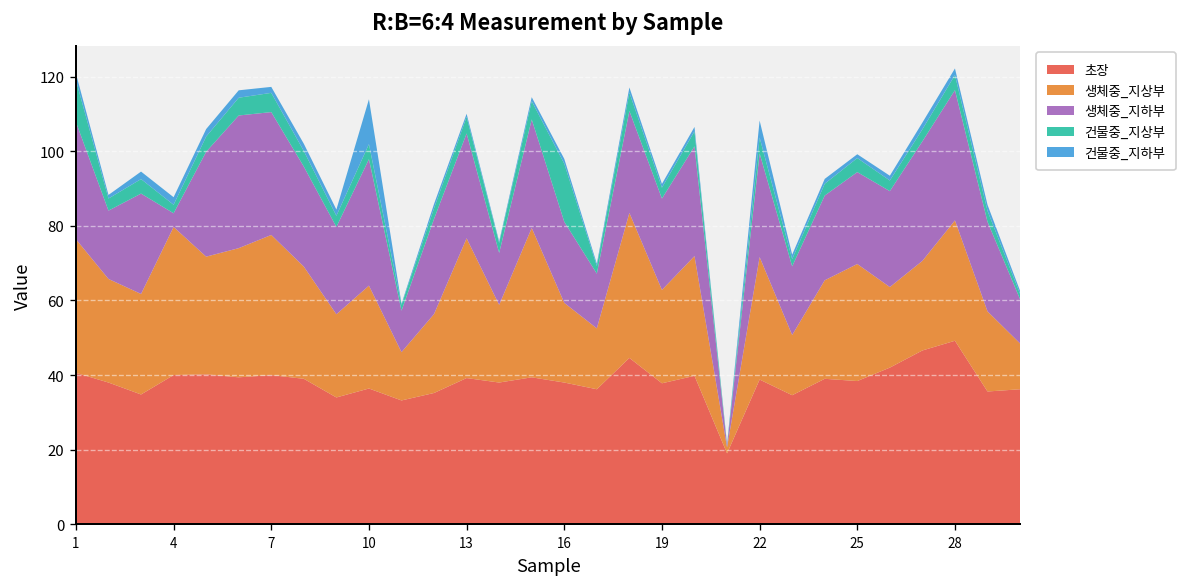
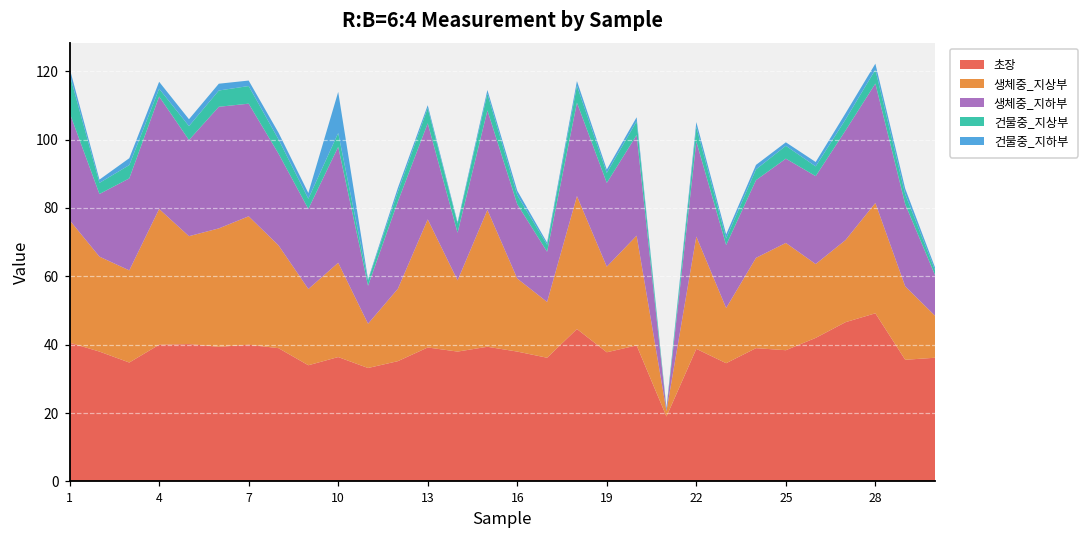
  {
    "생체중_지하부": {
      "1": 31,
-     "4": 4,
+     "4": 33,
      "7": 33,
      "10": 34,
      "13": 28,
      "16": 22,
      "19": 25,
      "22": 28,
      "25": 25,
      "28": 35
    },
    "건물중_지상부": {
      "1": 11,
      "4": 2,
      "7": 5,
      "10": 4,
      "13": 4,
-     "16": 16,
+     "16": 3,
      "19": 3,
      "22": 4,
      "25": 4,
      "28": 4
    },
    "건물중_지하부": {
      "1": 2,
      "4": 2,
      "7": 2,
      "10": 12,
      "13": 1,
      "16": 1,
      "19": 1,
-     "22": 5,
+     "22": 1,
      "25": 1,
      "28": 2
    }
  }
